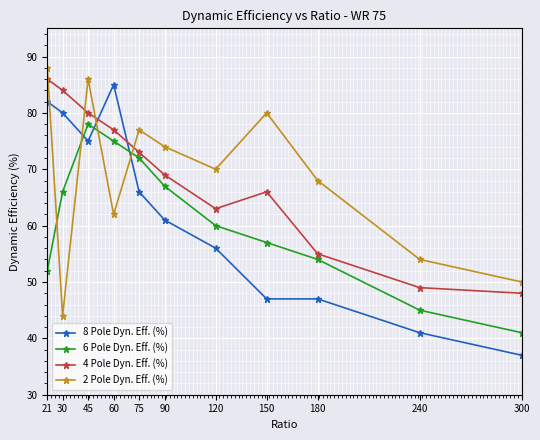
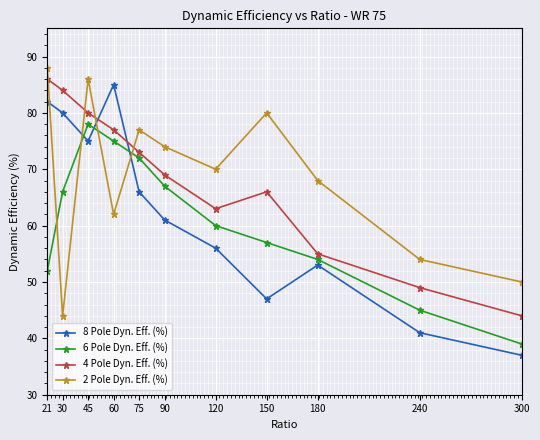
  {
    "8 Pole Dyn. Eff. (%)": {
      "21": 82,
      "30": 80,
      "45": 75,
      "60": 85,
      "75": 66,
      "90": 61,
      "120": 56,
      "150": 47,
-     "180": 47,
+     "180": 53,
      "240": 41,
      "300": 37
    },
    "6 Pole Dyn. Eff. (%)": {
      "21": 52,
      "30": 66,
      "45": 78,
      "60": 75,
      "75": 72,
      "90": 67,
      "120": 60,
      "150": 57,
      "180": 54,
      "240": 45,
-     "300": 41
+     "300": 39
    },
    "4 Pole Dyn. Eff. (%)": {
      "21": 86,
      "30": 84,
      "45": 80,
      "60": 77,
      "75": 73,
      "90": 69,
      "120": 63,
      "150": 66,
      "180": 55,
      "240": 49,
-     "300": 48
+     "300": 44
    },
    "2 Pole Dyn. Eff. (%)": {
      "21": 88,
      "30": 44,
      "45": 86,
      "60": 62,
      "75": 77,
      "90": 74,
      "120": 70,
      "150": 80,
      "180": 68,
      "240": 54,
      "300": 50
    }
  }
